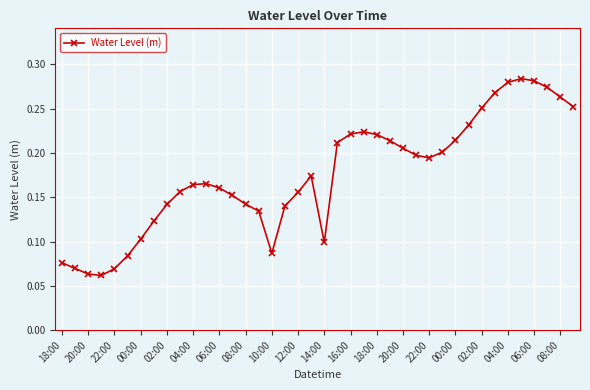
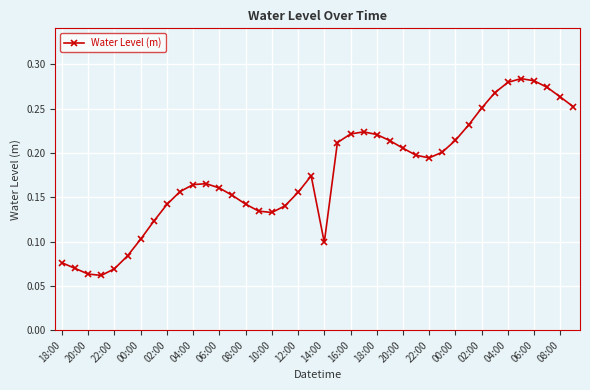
  {
-   "10:00": 0.09,
+   "10:00": 0.13,
    "12:00": 0.16,
    "14:00": 0.10,
    "16:00": 0.22
  }
